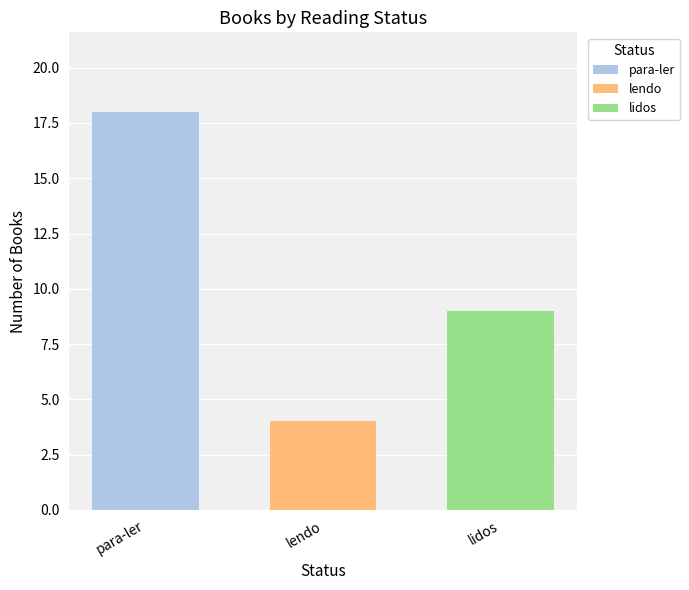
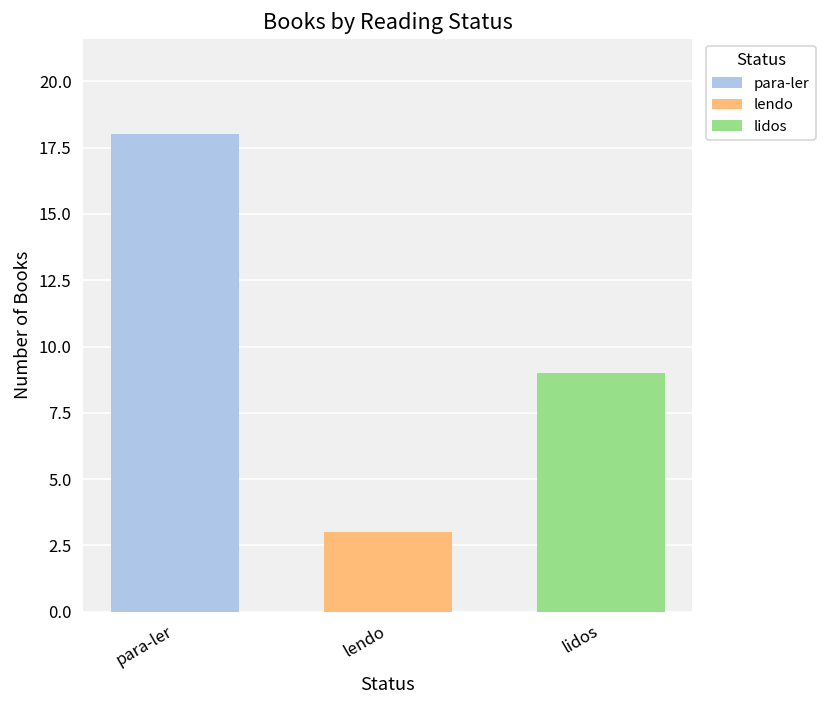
  {
    "para-ler": 18,
-   "lendo": 4,
+   "lendo": 3,
    "lidos": 9
  }
